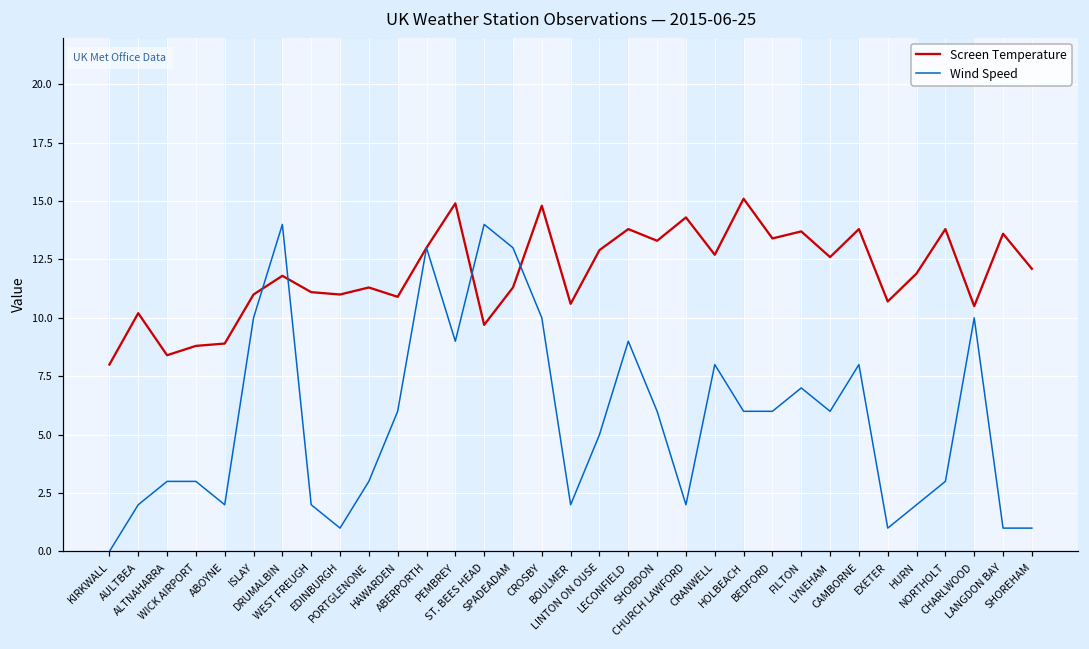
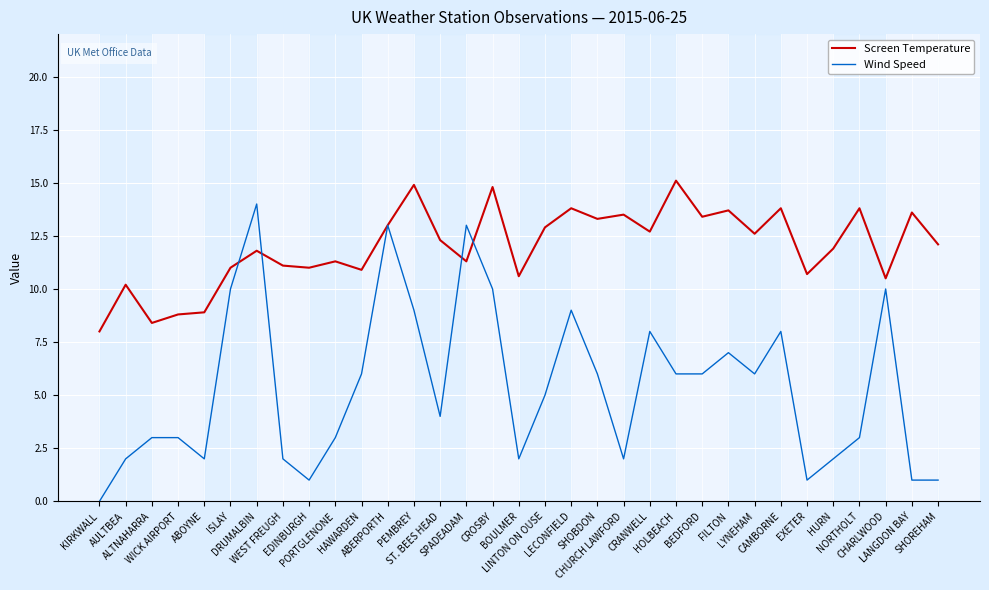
  {
    "Screen Temperature": {
      "KIRKWALL": 8.0,
      "AULTBEA": 10.2,
      "ALTNAHARRA": 8.4,
      "WICK AIRPORT": 8.8,
      "ABOYNE": 8.9,
      "ISLAY": 11.0,
      "DRUMALBIN": 11.8,
      "WEST FREUGH": 11.1,
      "EDINBURGH": 11.0,
      "PORTGLENONE": 11.3,
      "HAWARDEN": 10.9,
      "PEMBREY": 14.9,
-     "ST. BEES HEAD": 9.7,
+     "ST. BEES HEAD": 12.3,
      "SPADEADAM": 11.3,
      "CROSBY": 14.8,
      "BOULMER": 10.6,
      "LINTON ON OUSE": 12.9,
      "LECONFIELD": 13.8,
      "SHOBDON": 13.3,
-     "CHURCH LAWFORD": 14.3,
+     "CHURCH LAWFORD": 13.5,
      "CRANWELL": 12.7,
      "HOLBEACH": 15.1,
      "BEDFORD": 13.4,
      "FILTON": 13.7,
      "LYNEHAM": 12.6,
      "CAMBORNE": 13.8,
      "EXETER": 10.7,
      "HURN": 11.9,
      "NORTHOLT": 13.8,
      "CHARLWOOD": 10.5,
      "LANGDON BAY": 13.6,
      "SHOREHAM": 12.1
    },
    "Wind Speed": {
      "KIRKWALL": 0,
      "AULTBEA": 2,
      "ALTNAHARRA": 3,
      "WICK AIRPORT": 3,
      "ABOYNE": 2,
      "ISLAY": 10,
      "DRUMALBIN": 14,
      "WEST FREUGH": 2,
      "EDINBURGH": 1,
      "PORTGLENONE": 3,
      "HAWARDEN": 6,
      "PEMBREY": 9,
-     "ST. BEES HEAD": 14,
+     "ST. BEES HEAD": 4,
      "SPADEADAM": 13,
      "CROSBY": 10,
      "BOULMER": 2,
      "LINTON ON OUSE": 5,
      "LECONFIELD": 9,
      "SHOBDON": 6,
      "CHURCH LAWFORD": 2,
      "CRANWELL": 8,
      "HOLBEACH": 6,
      "BEDFORD": 6,
      "FILTON": 7,
      "LYNEHAM": 6,
      "CAMBORNE": 8,
      "EXETER": 1,
      "HURN": 2,
      "NORTHOLT": 3,
      "CHARLWOOD": 10,
      "LANGDON BAY": 1,
      "SHOREHAM": 1
    }
  }
